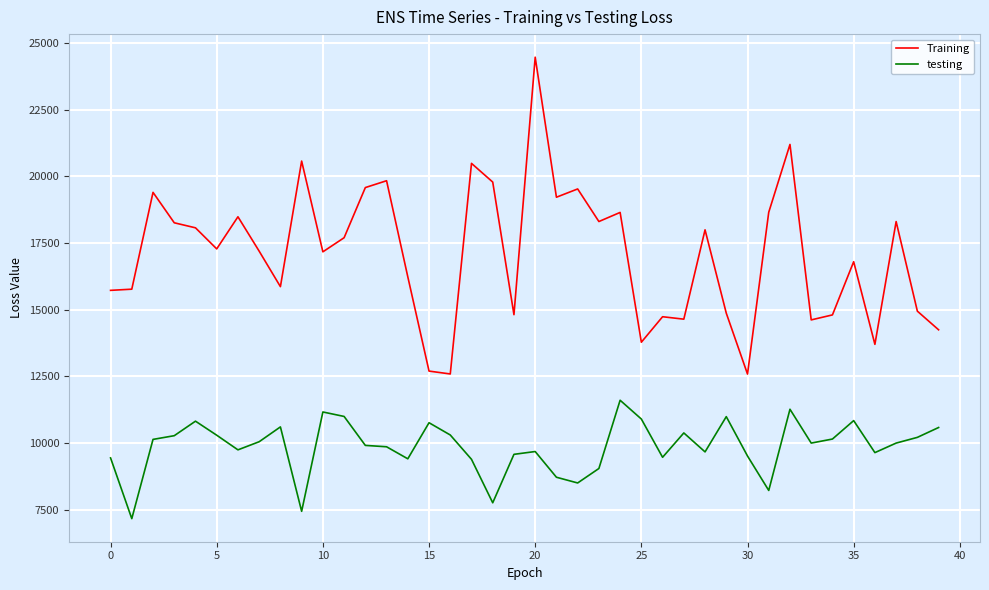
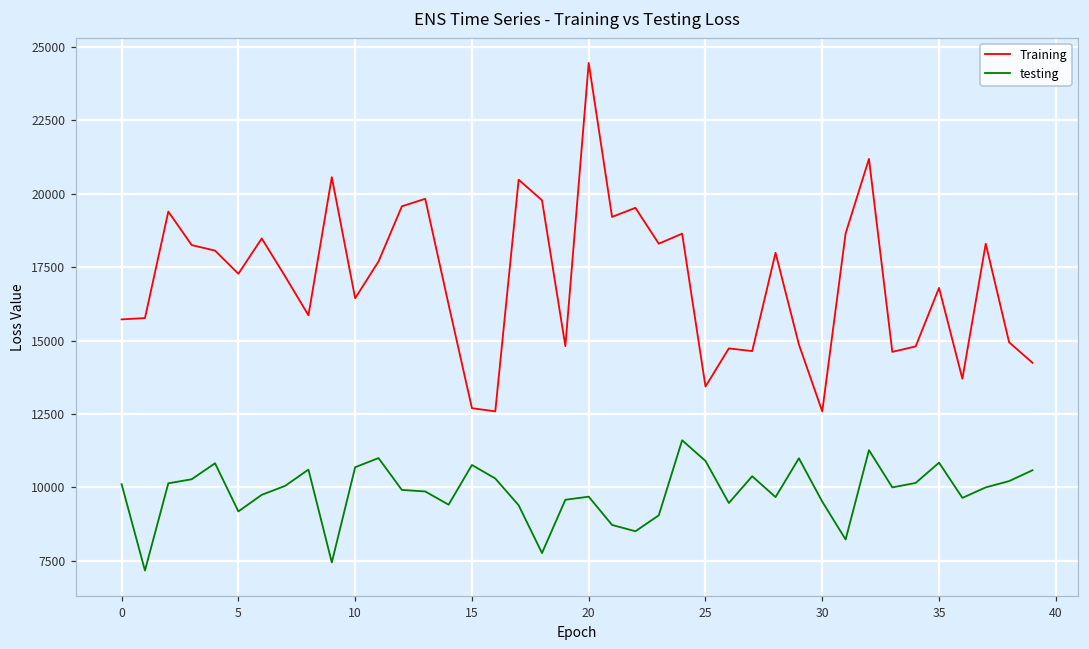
  {
    "Training": {
      "0": 15700,
      "5": 17300,
-     "10": 17200,
+     "10": 16400,
      "15": 12700,
      "20": 24500,
-     "25": 13800,
+     "25": 13400,
      "30": 12600,
      "35": 16800
    },
    "testing": {
-     "0": 9400,
-     "5": 10300,
-     "10": 11200,
+     "0": 10100,
+     "5": 9200,
+     "10": 10700,
      "15": 10800,
      "20": 9700,
      "25": 10900,
      "30": 9500,
      "35": 10800
    }
  }
